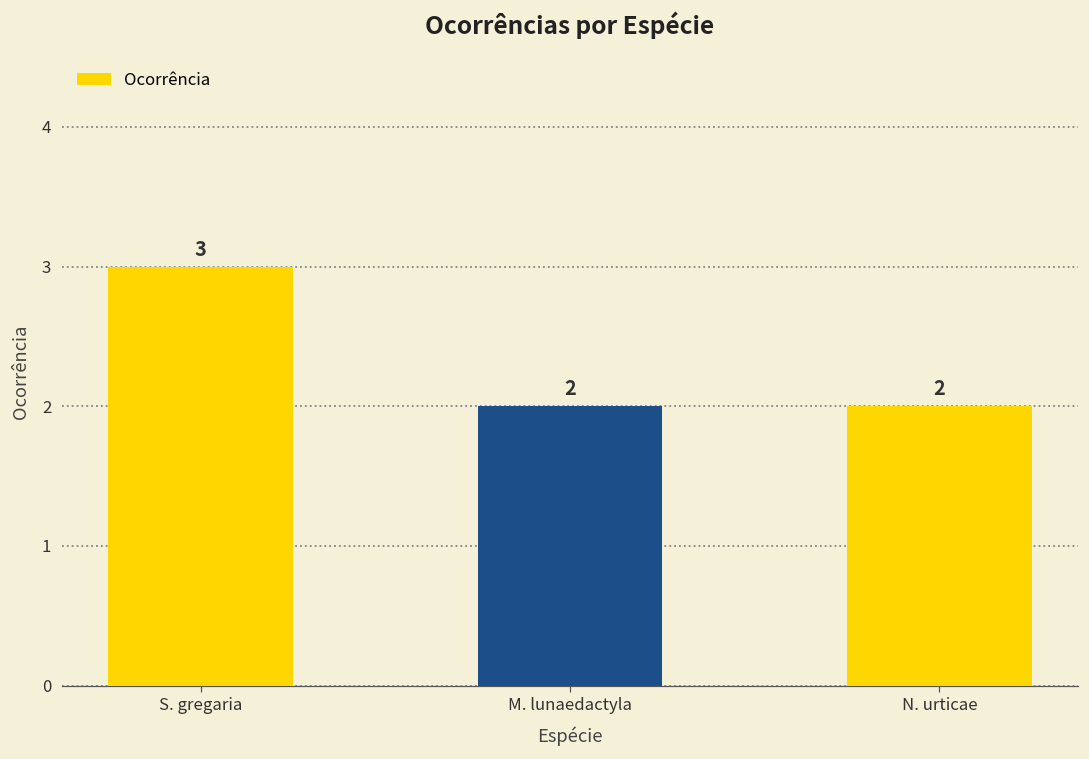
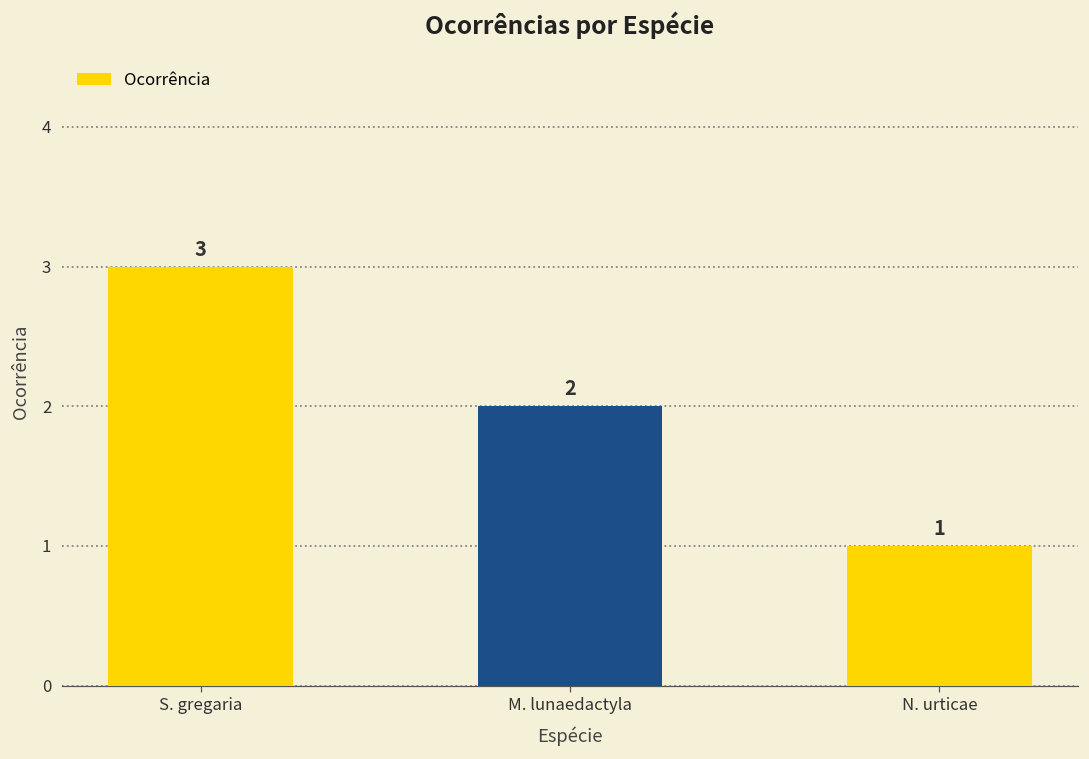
  {
    "S. gregaria": 3,
    "M. lunaedactyla": 2,
-   "N. urticae": 2
+   "N. urticae": 1
  }
